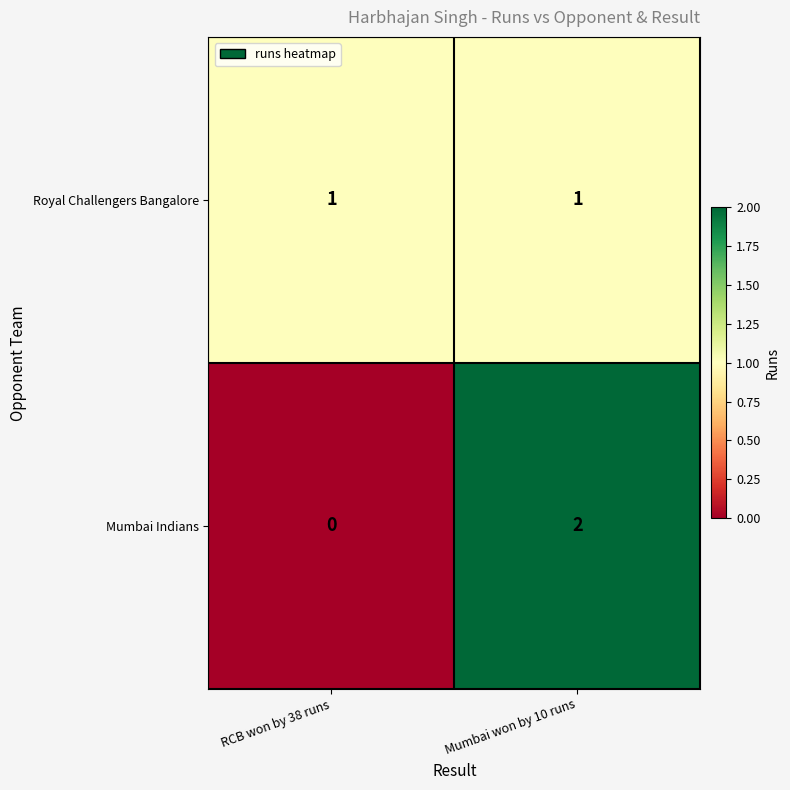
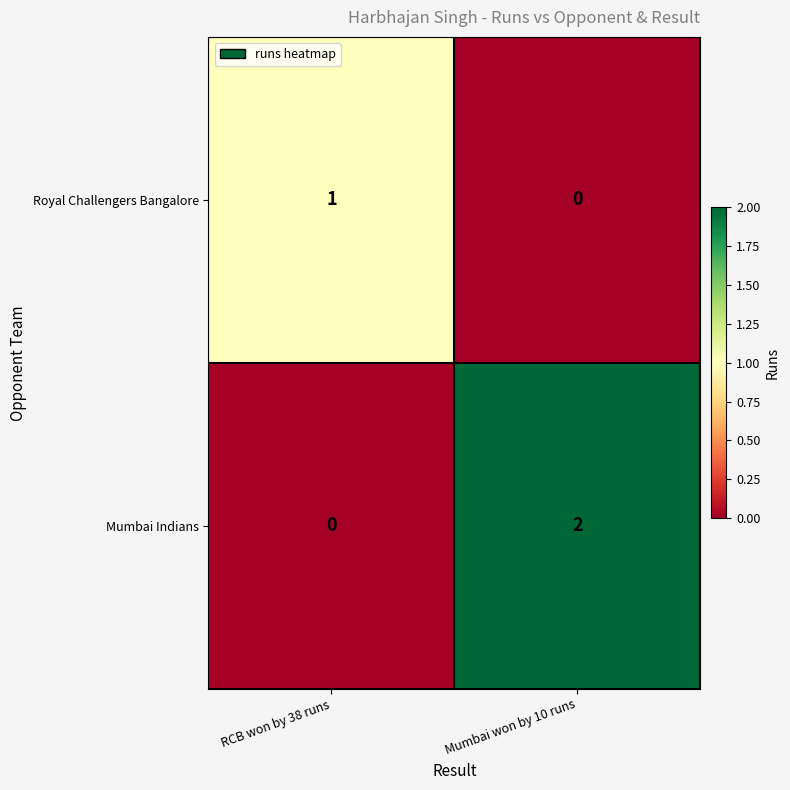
  {
    "Royal Challengers Bangalore": {
      "RCB won by 38 runs": 1,
-     "Mumbai won by 10 runs": 1
+     "Mumbai won by 10 runs": 0
    },
    "Mumbai Indians": {
      "RCB won by 38 runs": 0,
      "Mumbai won by 10 runs": 2
    }
  }
